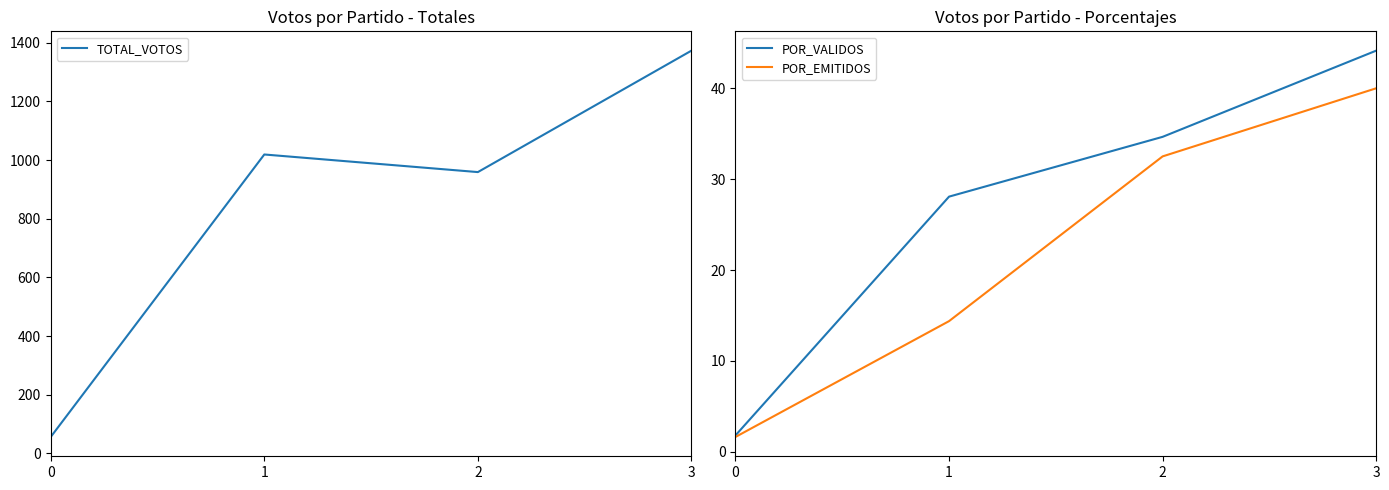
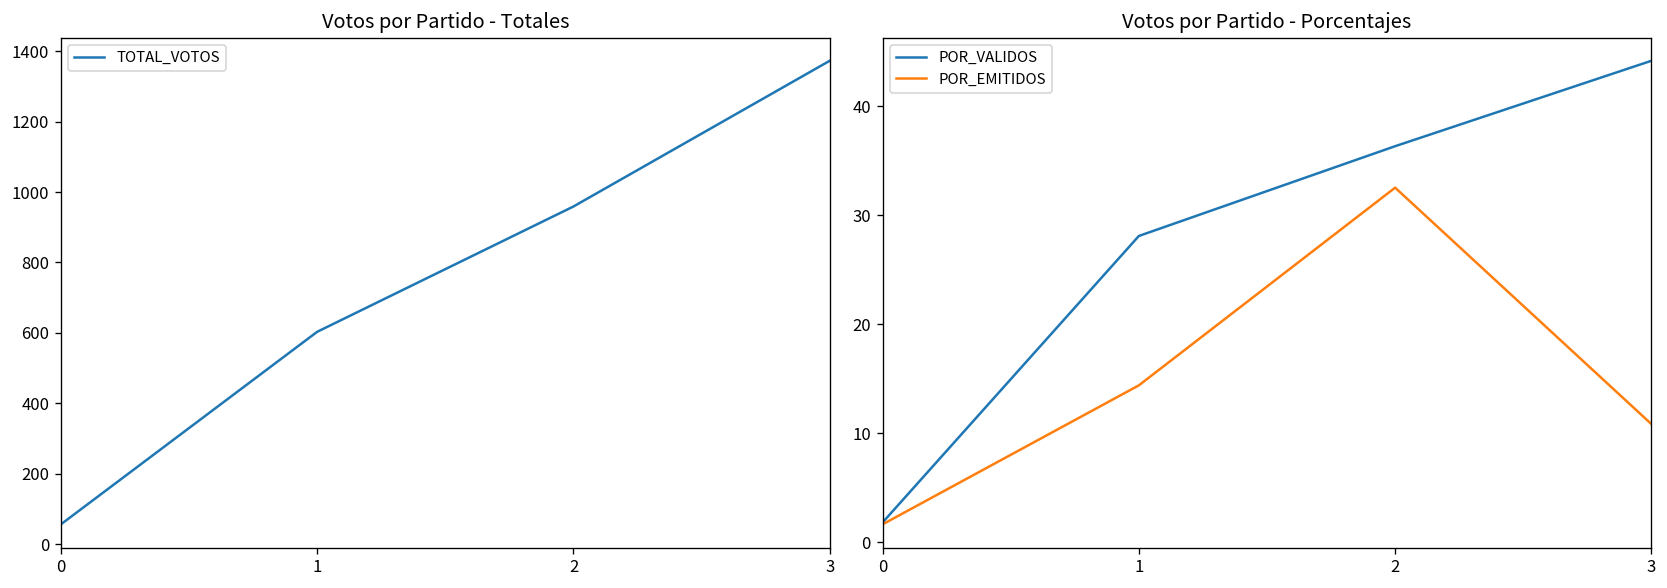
  {
    "Votos por Partido - Totales": {
      "0": 60,
-     "1": 1020,
+     "1": 600,
      "2": 960,
      "3": 1370
    },
    "Votos por Partido - Porcentajes": {
      "POR_VALIDOS": {
        "1": 28,
-       "2": 35,
+       "2": 36,
        "3": 44
      },
      "POR_EMITIDOS": {
        "1": 14,
        "2": 33,
-       "3": 40
+       "3": 11
      }
    }
  }
